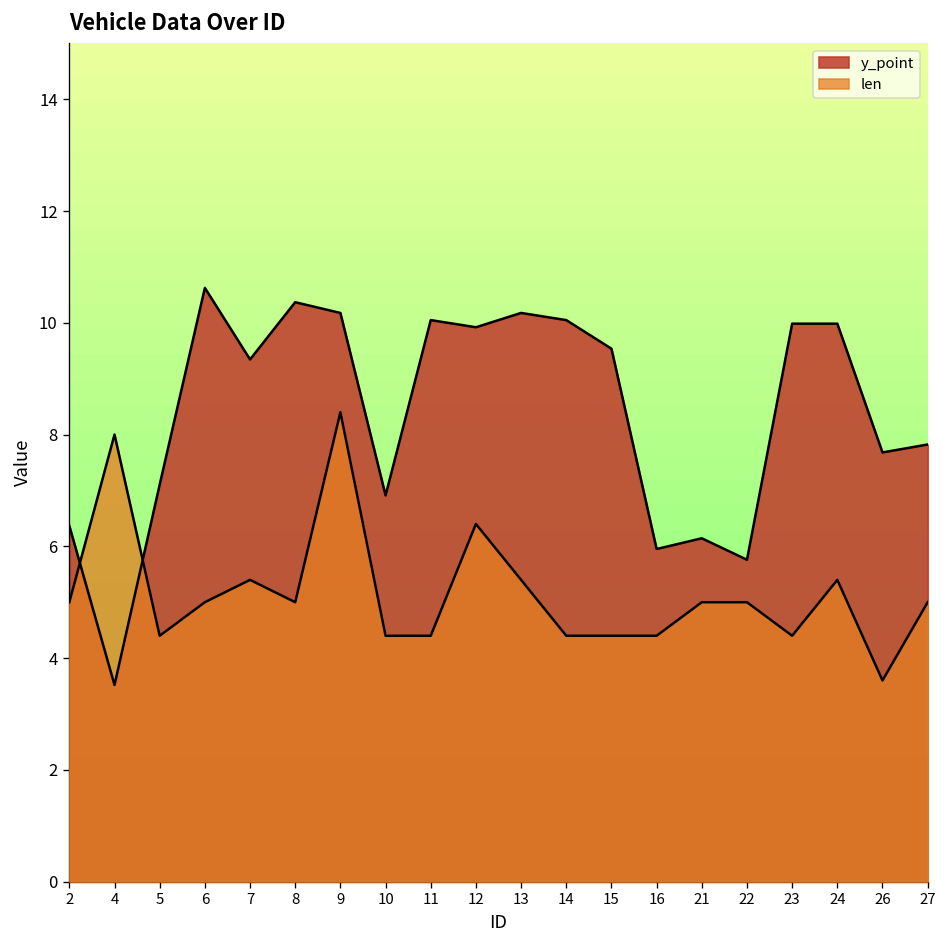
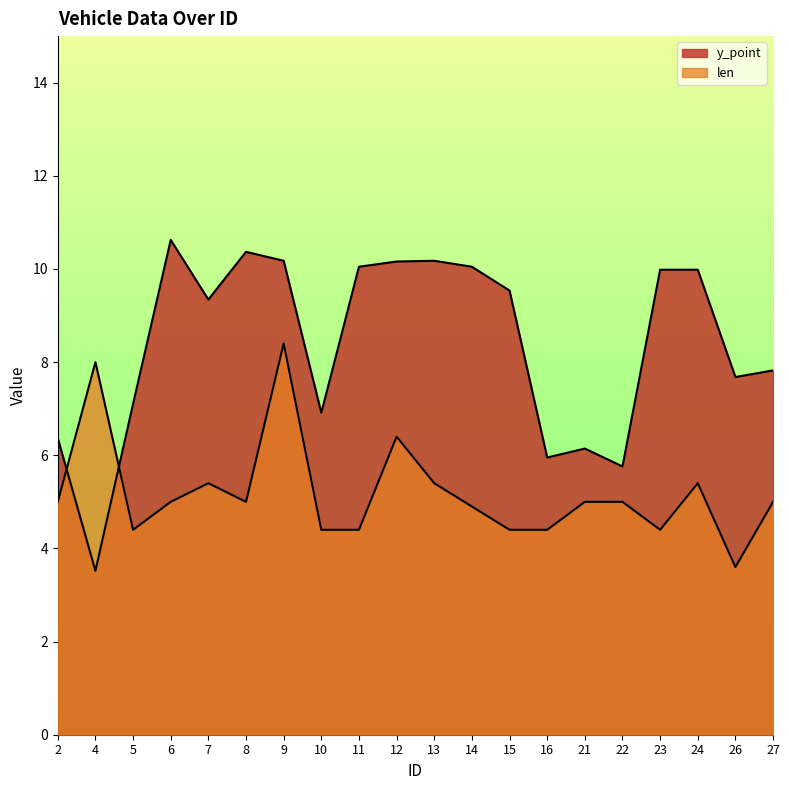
  {
    "y_point": {
      "2": 6.4,
      "4": 3.5,
      "5": 7.1,
      "6": 10.6,
      "7": 9.3,
      "8": 10.4,
      "9": 10.2,
      "10": 6.9,
      "11": 10.0,
-     "12": 9.9,
+     "12": 10.2,
      "13": 10.2,
      "14": 10.0,
      "15": 9.5,
      "16": 6.0,
      "21": 6.1,
      "22": 5.8,
      "23": 10.0,
      "24": 10.0,
      "26": 7.7,
      "27": 7.8
    },
    "len": {
      "2": 5.0,
      "4": 8.0,
      "5": 4.4,
      "6": 5.0,
      "7": 5.4,
      "8": 5.0,
      "9": 8.4,
      "10": 4.4,
      "11": 4.4,
      "12": 6.4,
      "13": 5.4,
-     "14": 4.4,
+     "14": 4.9,
      "15": 4.4,
      "16": 4.4,
      "21": 5.0,
      "22": 5.0,
      "23": 4.4,
      "24": 5.4,
      "26": 3.6,
      "27": 5.0
    }
  }
